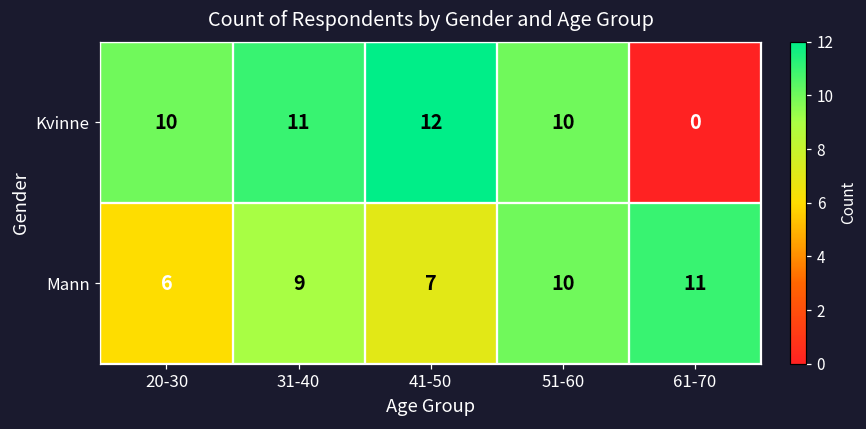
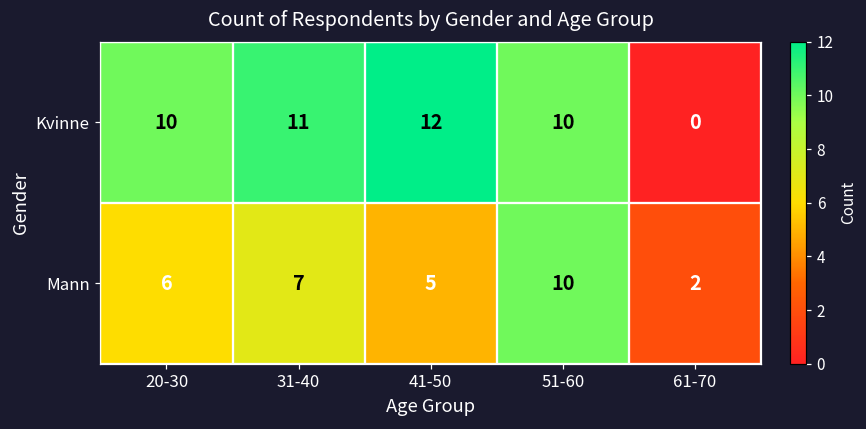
  {
    "Kvinne": {
      "20-30": 10,
      "31-40": 11,
      "41-50": 12,
      "51-60": 10,
      "61-70": 0
    },
    "Mann": {
      "20-30": 6,
-     "31-40": 9,
-     "41-50": 7,
+     "31-40": 7,
+     "41-50": 5,
      "51-60": 10,
-     "61-70": 11
+     "61-70": 2
    }
  }
